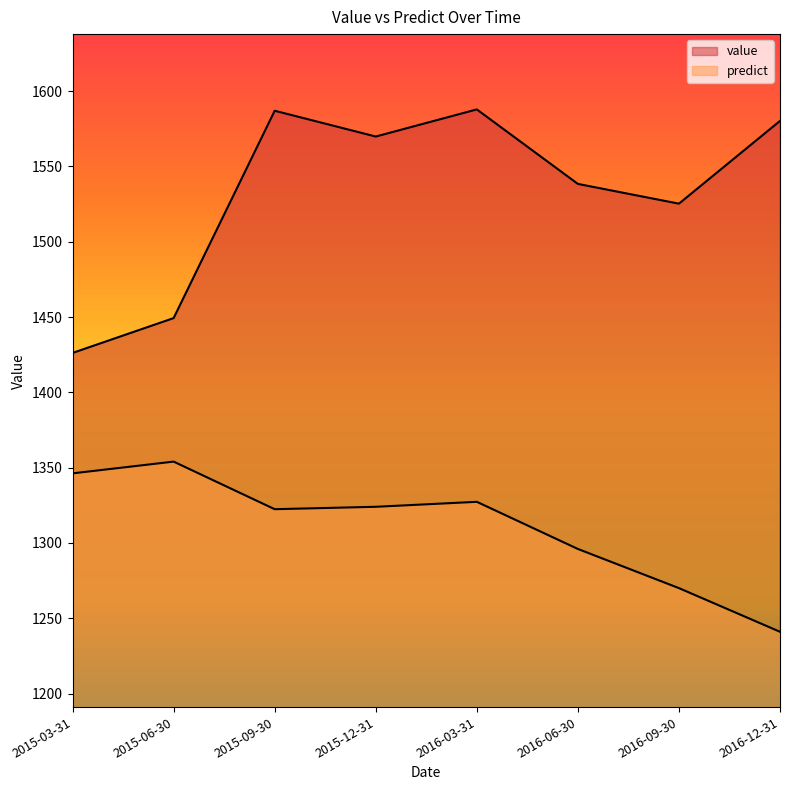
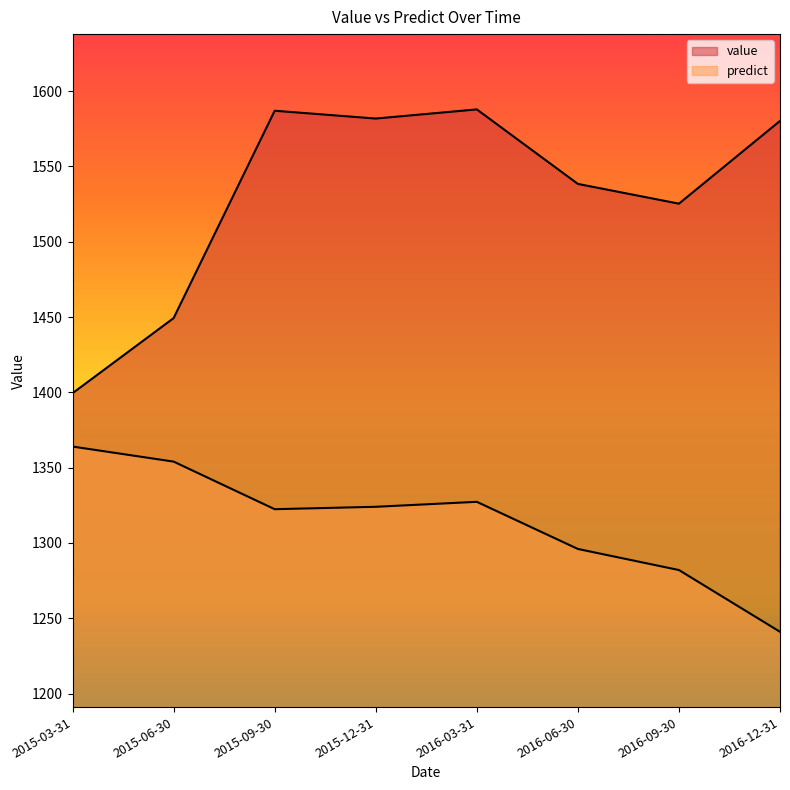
  {
    "value": {
-     "2015-03-31": 1426,
+     "2015-03-31": 1399,
      "2015-06-30": 1449,
      "2015-09-30": 1587,
-     "2015-12-31": 1570,
+     "2015-12-31": 1582,
      "2016-03-31": 1588,
      "2016-06-30": 1538,
      "2016-09-30": 1525,
      "2016-12-31": 1580
    },
    "predict": {
-     "2015-03-31": 1346,
+     "2015-03-31": 1364,
      "2015-06-30": 1354,
      "2015-09-30": 1322,
      "2015-12-31": 1324,
      "2016-03-31": 1327,
      "2016-06-30": 1296,
-     "2016-09-30": 1270,
+     "2016-09-30": 1282,
      "2016-12-31": 1241
    }
  }
